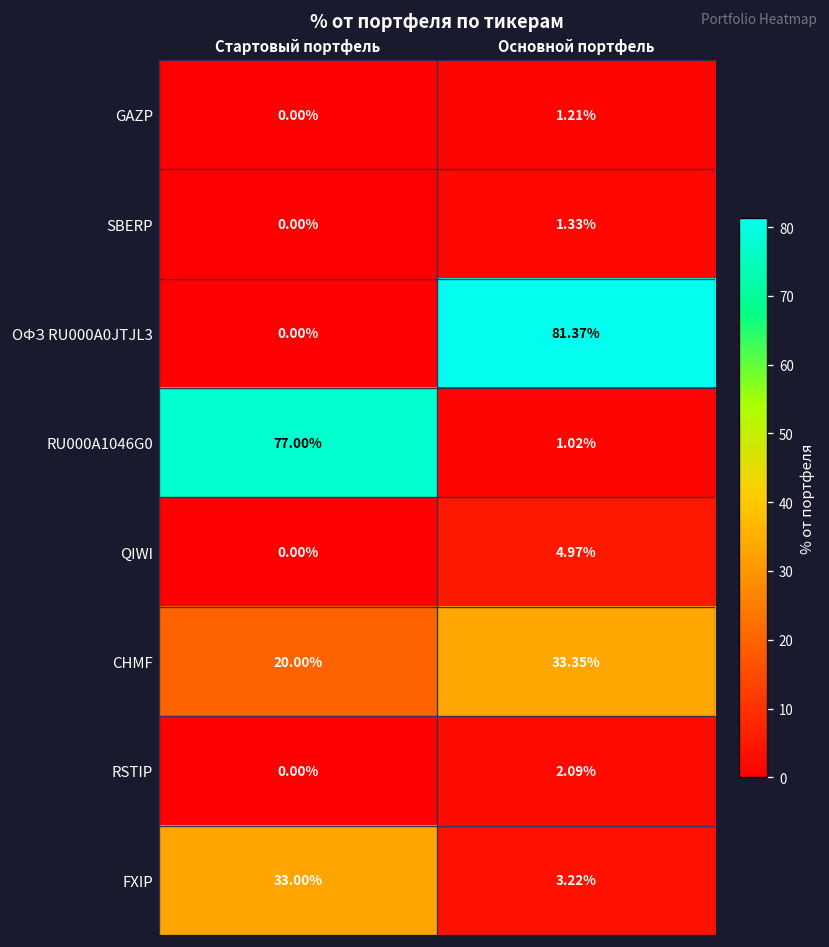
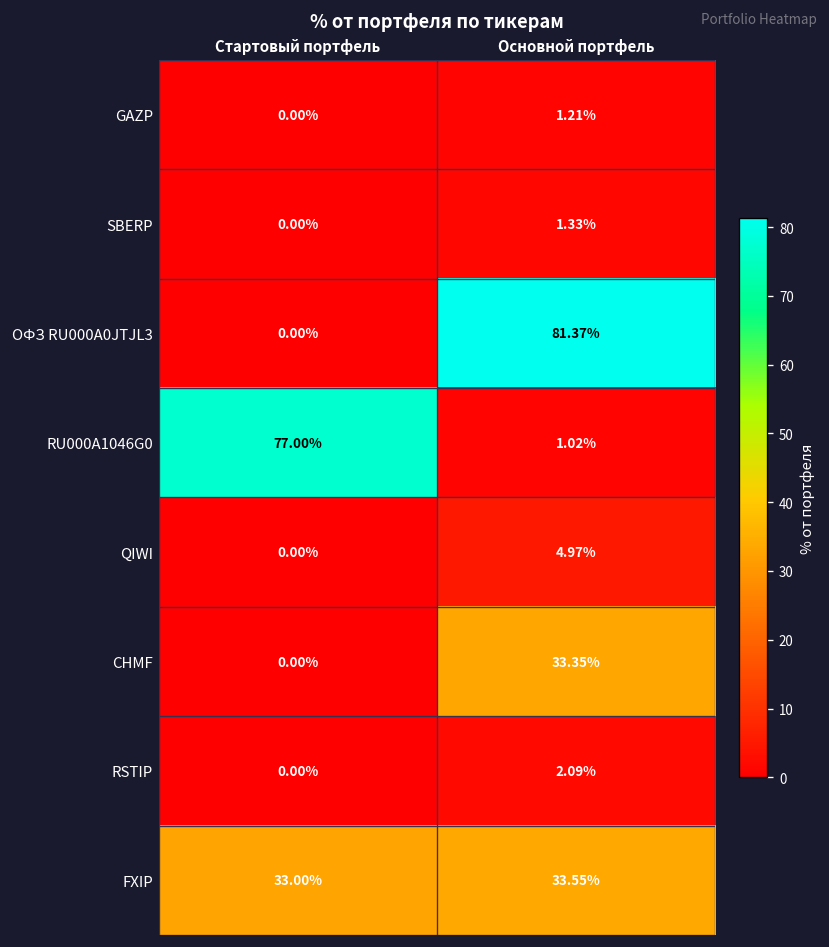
  {
    "GAZP": {
      "Стартовый портфель": "0.00%",
      "Основной портфель": "1.21%"
    },
    "SBERP": {
      "Стартовый портфель": "0.00%",
      "Основной портфель": "1.33%"
    },
    "ОФЗ RU000A0JTJL3": {
      "Стартовый портфель": "0.00%",
      "Основной портфель": "81.37%"
    },
    "RU000A1046G0": {
      "Стартовый портфель": "77.00%",
      "Основной портфель": "1.02%"
    },
    "QIWI": {
      "Стартовый портфель": "0.00%",
      "Основной портфель": "4.97%"
    },
    "CHMF": {
-     "Стартовый портфель": "20.00%",
+     "Стартовый портфель": "0.00%",
      "Основной портфель": "33.35%"
    },
    "RSTIP": {
      "Стартовый портфель": "0.00%",
      "Основной портфель": "2.09%"
    },
    "FXIP": {
      "Стартовый портфель": "33.00%",
-     "Основной портфель": "3.22%"
+     "Основной портфель": "33.55%"
    }
  }
